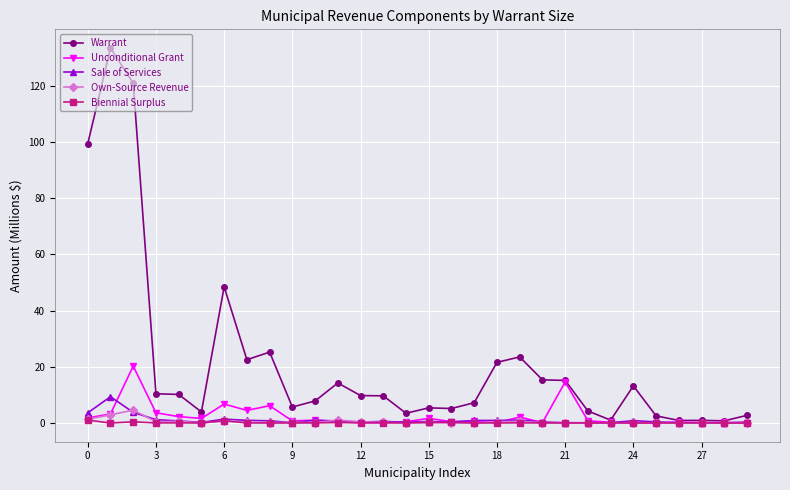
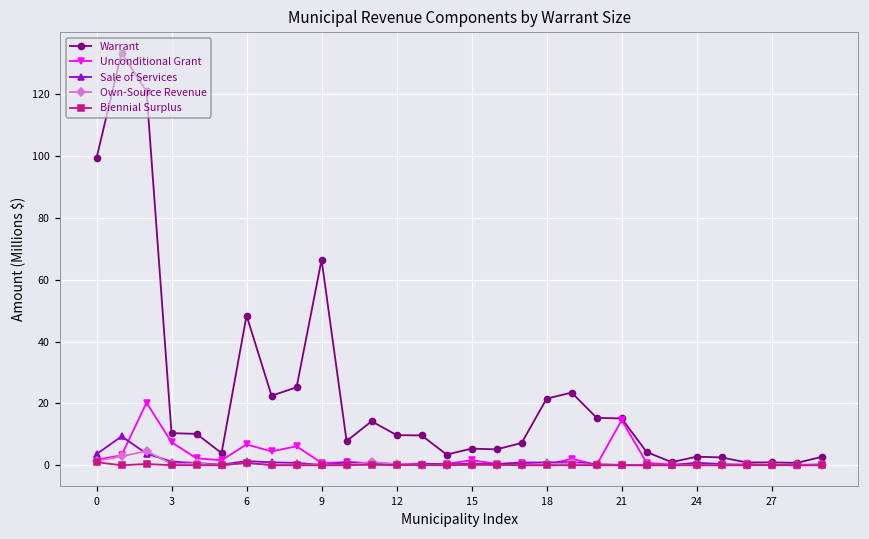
  {
    "Warrant": {
      "0": 99,
      "3": 10,
      "6": 48,
-     "9": 6,
+     "9": 66,
      "12": 10,
      "15": 5,
      "18": 22,
-     "24": 13
+     "24": 3
    },
    "Unconditional Grant": {
-     "3": 4,
+     "3": 7,
      "6": 7,
      "15": 2
    },
    "Sale of Services": {
      "0": 4
    }
  }
